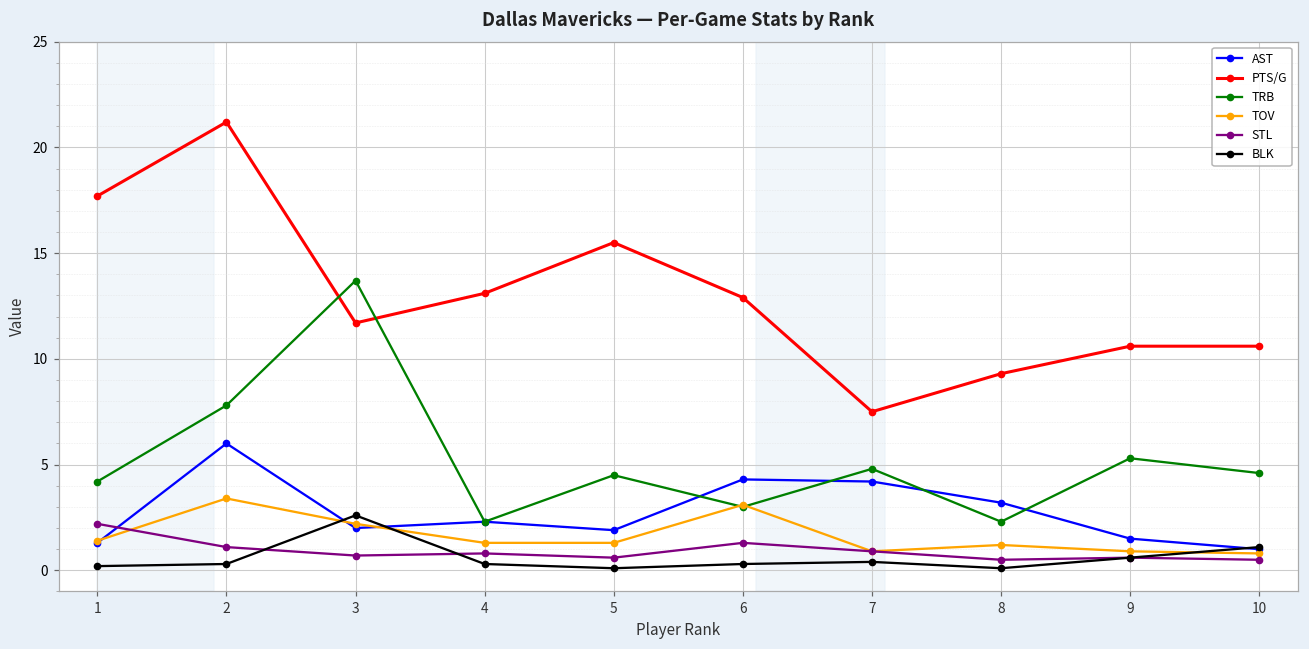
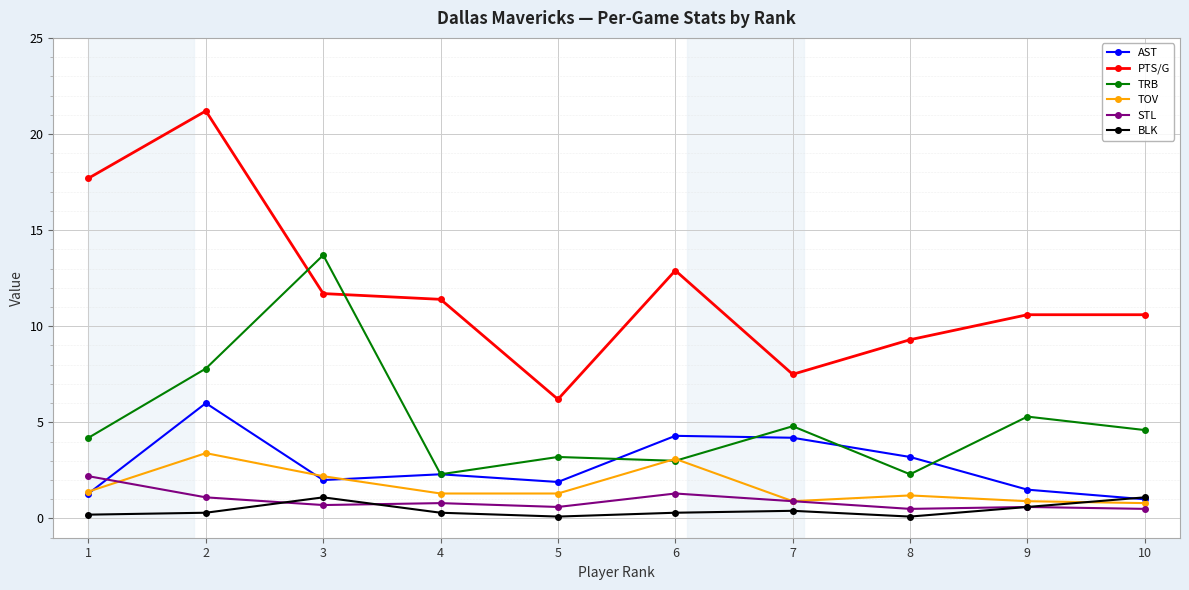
  {
    "AST": {
      "2": 6.0,
      "3": 2.0,
      "5": 1.9,
      "6": 4.3,
      "7": 4.2,
      "8": 3.2,
      "9": 1.5
    },
    "PTS/G": {
      "1": 17.7,
      "2": 21.2,
      "3": 11.7,
-     "4": 13.1,
-     "5": 15.5,
+     "4": 11.4,
+     "5": 6.2,
      "6": 12.9,
      "7": 7.5,
      "8": 9.3,
      "9": 10.6,
      "10": 10.6
    },
    "TRB": {
      "1": 4.2,
      "2": 7.8,
      "3": 13.7,
-     "5": 4.5,
+     "5": 3.2,
      "7": 4.8,
      "8": 2.3,
      "9": 5.3,
      "10": 4.6
    },
    "TOV": {
      "2": 3.4,
      "3": 2.2,
      "4": 1.3,
      "5": 1.3,
      "8": 1.2,
      "9": 0.9,
      "10": 0.8
    },
    "STL": {
      "1": 2.2,
      "2": 1.1,
      "3": 0.7,
      "4": 0.8,
      "5": 0.6,
      "6": 1.3,
      "8": 0.5,
      "10": 0.5
    },
    "BLK": {
      "1": 0.2,
      "2": 0.3,
-     "3": 2.6,
+     "3": 1.1,
      "4": 0.3,
      "5": 0.1,
      "6": 0.3,
      "7": 0.4,
      "8": 0.1
    }
  }
